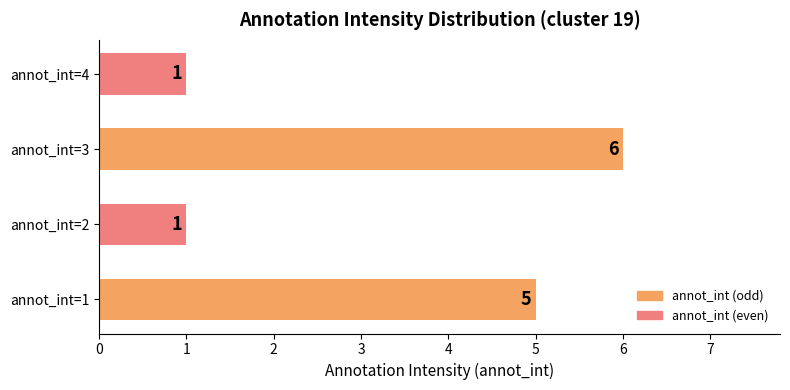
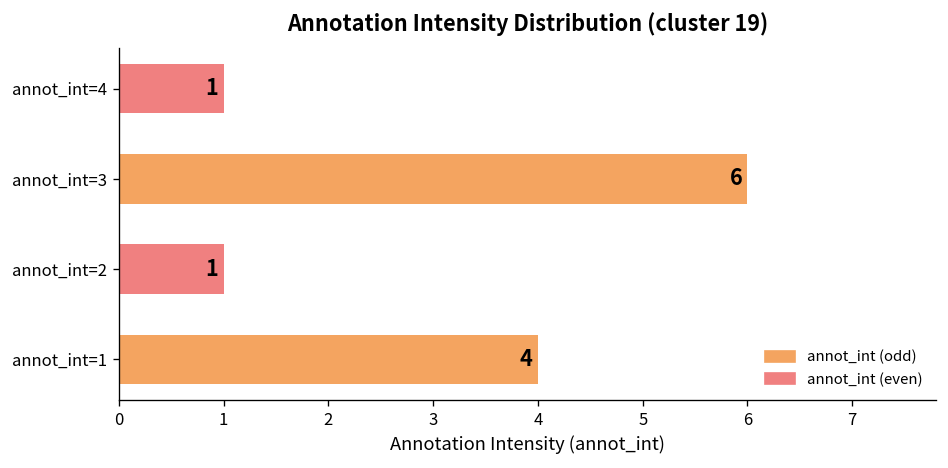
  {
    "annot_int=4": 1,
    "annot_int=3": 6,
    "annot_int=2": 1,
-   "annot_int=1": 5
+   "annot_int=1": 4
  }
